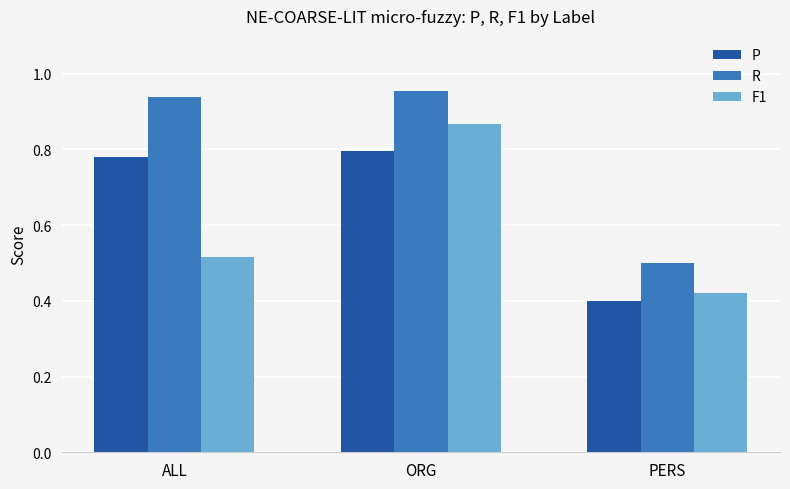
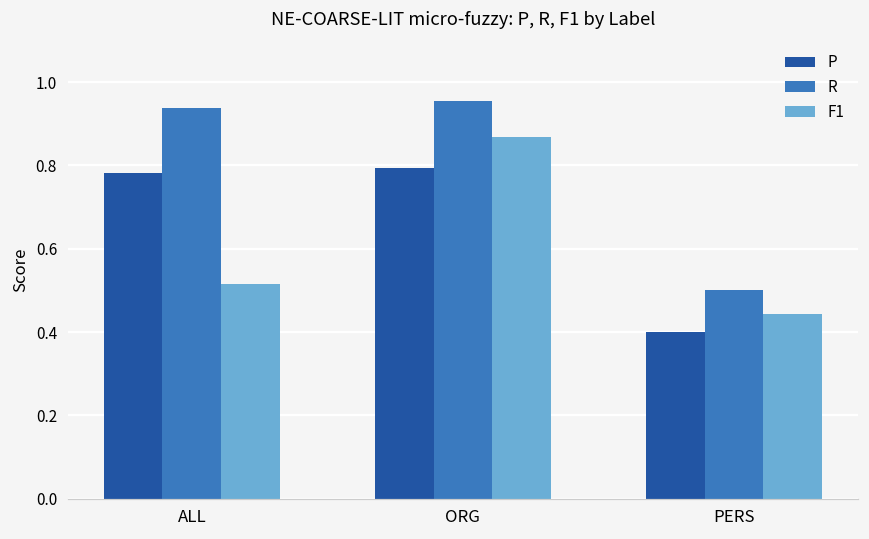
  {
    "F1": {
      "ALL": 0.52,
      "ORG": 0.87,
-     "PERS": 0.42
+     "PERS": 0.44
    }
  }
